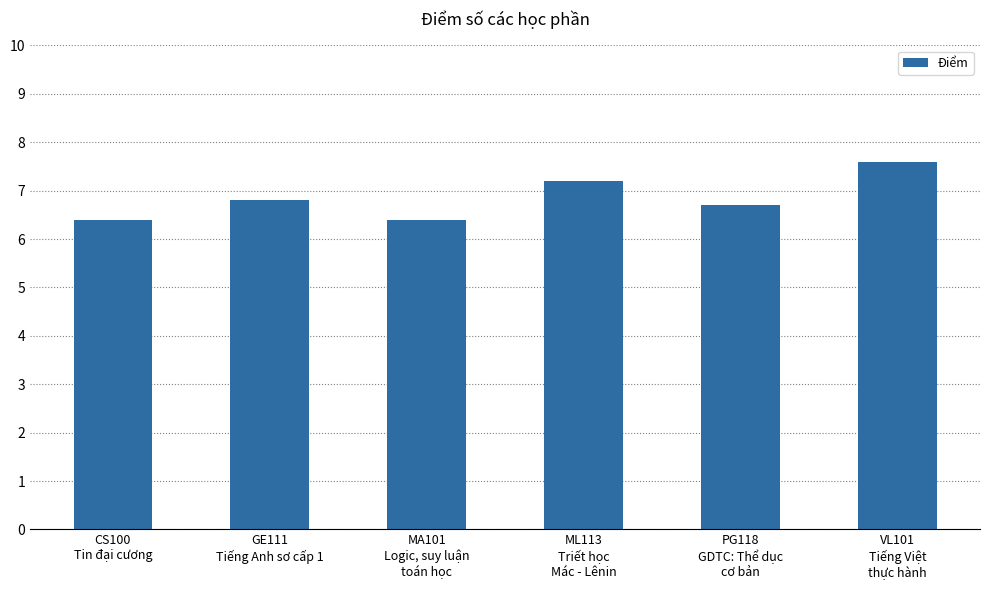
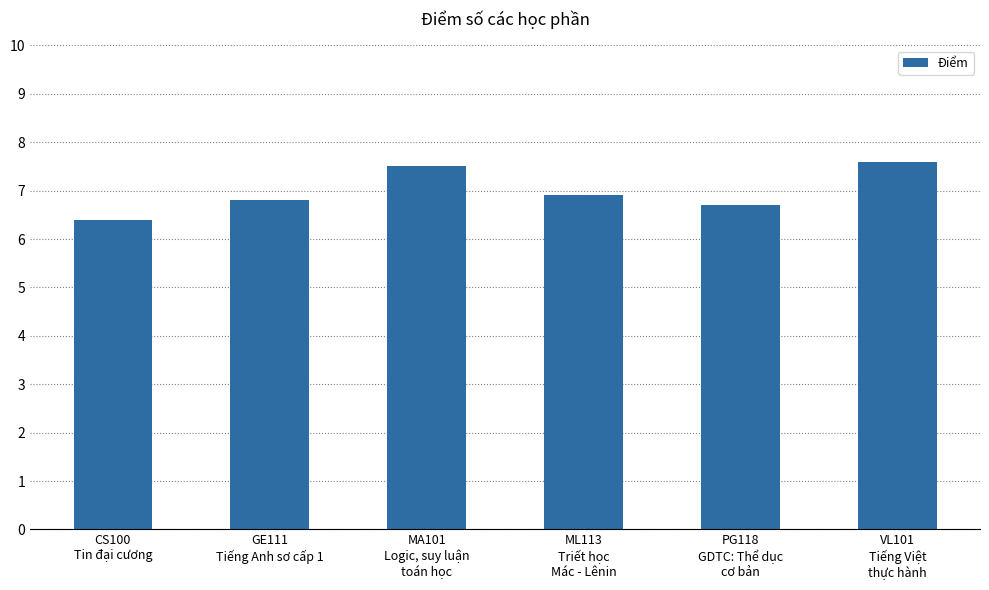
  {
    "CS100 Tin đại cương": 6.4,
    "GE111 Tiếng Anh sơ cấp 1": 6.8,
-   "MA101 Logic, suy luận toán học": 6.4,
-   "ML113 Triết học Mác - Lênin": 7.2,
+   "MA101 Logic, suy luận toán học": 7.5,
+   "ML113 Triết học Mác - Lênin": 6.9,
    "PG118 GDTC: Thể dục cơ bản": 6.7,
    "VL101 Tiếng Việt thực hành": 7.6
  }
